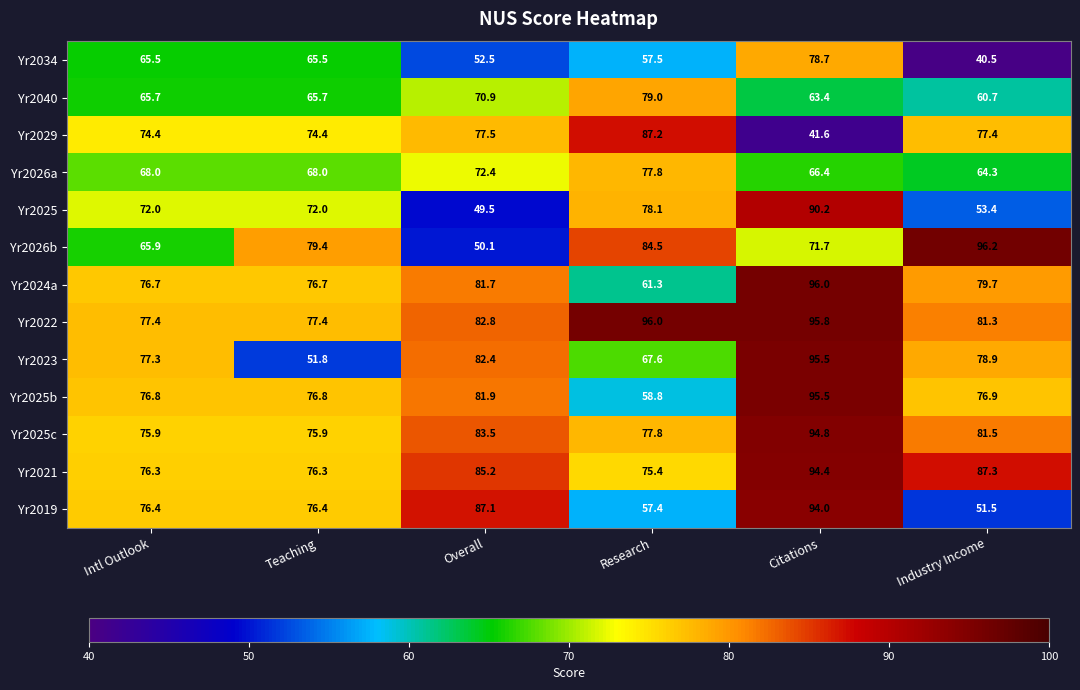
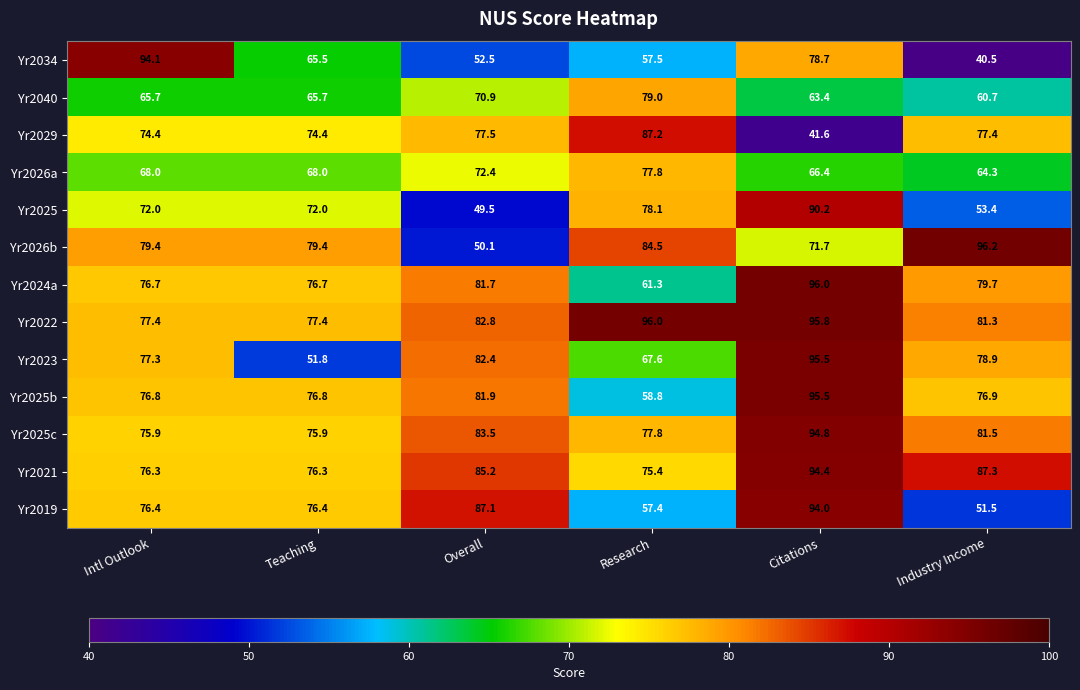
  {
    "Yr2034": {
-     "Intl Outlook": 65.5,
+     "Intl Outlook": 94.1,
      "Teaching": 65.5,
      "Overall": 52.5,
      "Research": 57.5,
      "Citations": 78.7,
      "Industry Income": 40.5
    },
    "Yr2040": {
      "Intl Outlook": 65.7,
      "Teaching": 65.7,
      "Overall": 70.9,
      "Research": 79.0,
      "Citations": 63.4,
      "Industry Income": 60.7
    },
    "Yr2029": {
      "Intl Outlook": 74.4,
      "Teaching": 74.4,
      "Overall": 77.5,
      "Research": 87.2,
      "Citations": 41.6,
      "Industry Income": 77.4
    },
    "Yr2026a": {
      "Intl Outlook": 68.0,
      "Teaching": 68.0,
      "Overall": 72.4,
      "Research": 77.8,
      "Citations": 66.4,
      "Industry Income": 64.3
    },
    "Yr2025": {
      "Intl Outlook": 72.0,
      "Teaching": 72.0,
      "Overall": 49.5,
      "Research": 78.1,
      "Citations": 90.2,
      "Industry Income": 53.4
    },
    "Yr2026b": {
-     "Intl Outlook": 65.9,
+     "Intl Outlook": 79.4,
      "Teaching": 79.4,
      "Overall": 50.1,
      "Research": 84.5,
      "Citations": 71.7,
      "Industry Income": 96.2
    },
    "Yr2024a": {
      "Intl Outlook": 76.7,
      "Teaching": 76.7,
      "Overall": 81.7,
      "Research": 61.3,
      "Citations": 96.0,
      "Industry Income": 79.7
    },
    "Yr2022": {
      "Intl Outlook": 77.4,
      "Teaching": 77.4,
      "Overall": 82.8,
      "Research": 96.0,
      "Citations": 95.8,
      "Industry Income": 81.3
    },
    "Yr2023": {
      "Intl Outlook": 77.3,
      "Teaching": 51.8,
      "Overall": 82.4,
      "Research": 67.6,
      "Citations": 95.5,
      "Industry Income": 78.9
    },
    "Yr2025b": {
      "Intl Outlook": 76.8,
      "Teaching": 76.8,
      "Overall": 81.9,
      "Research": 58.8,
      "Citations": 95.5,
      "Industry Income": 76.9
    },
    "Yr2025c": {
      "Intl Outlook": 75.9,
      "Teaching": 75.9,
      "Overall": 83.5,
      "Research": 77.8,
      "Citations": 94.8,
      "Industry Income": 81.5
    },
    "Yr2021": {
      "Intl Outlook": 76.3,
      "Teaching": 76.3,
      "Overall": 85.2,
      "Research": 75.4,
      "Citations": 94.4,
      "Industry Income": 87.3
    },
    "Yr2019": {
      "Intl Outlook": 76.4,
      "Teaching": 76.4,
      "Overall": 87.1,
      "Research": 57.4,
      "Citations": 94.0,
      "Industry Income": 51.5
    }
  }
